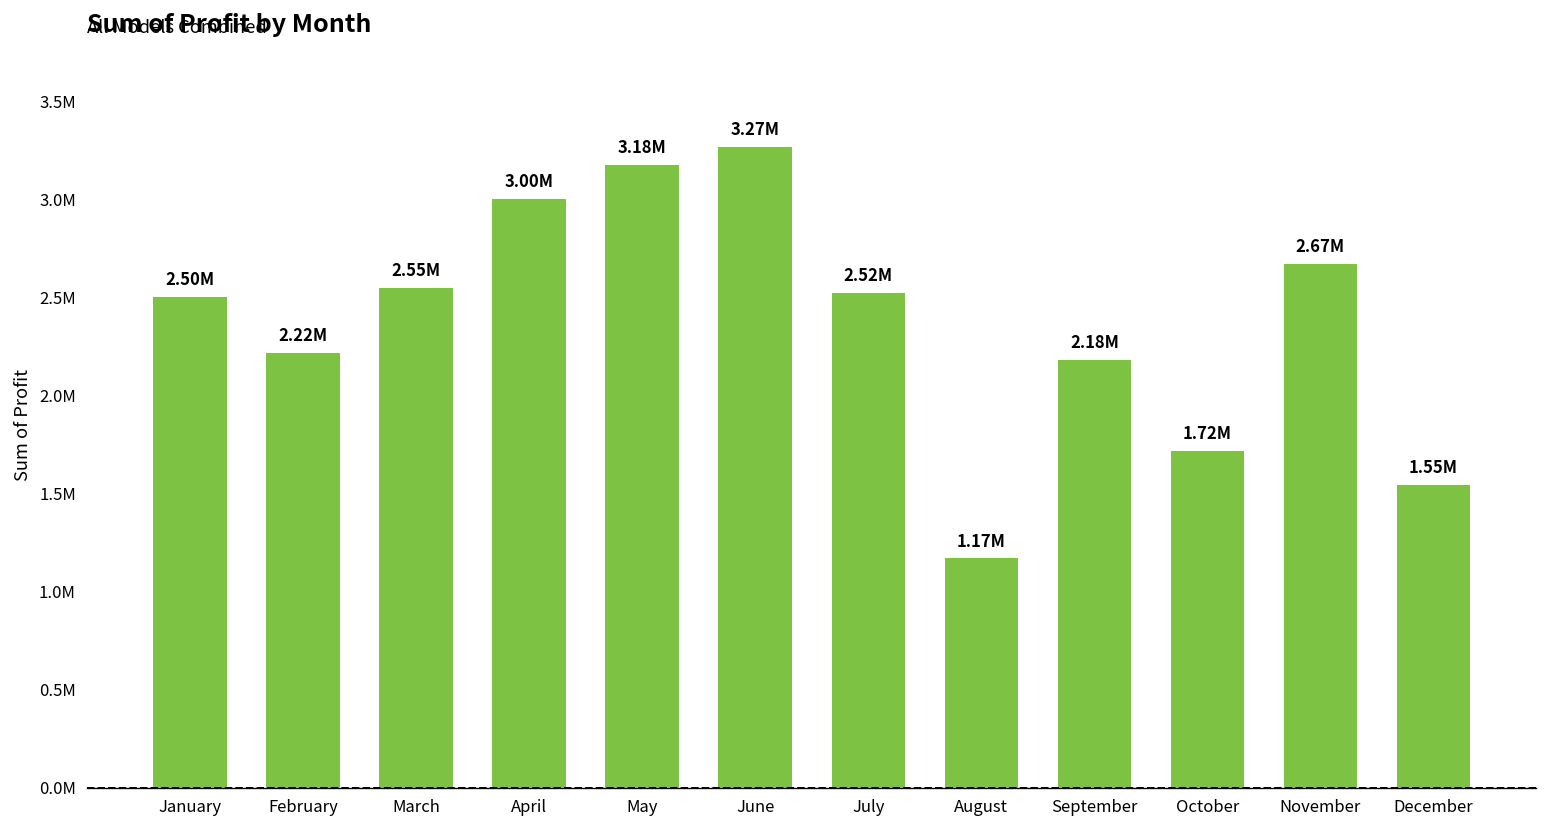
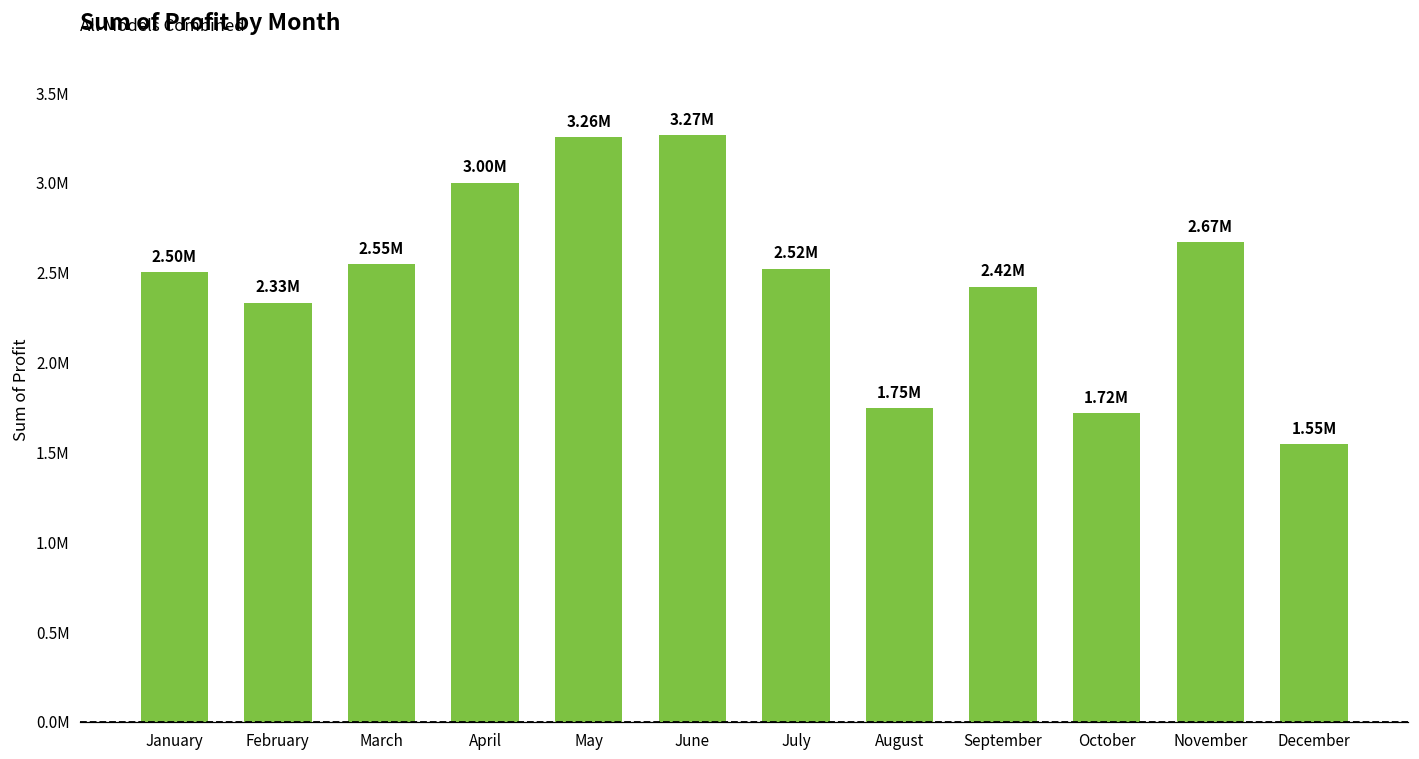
  {
    "January": "2.50M",
-   "February": "2.22M",
+   "February": "2.33M",
    "March": "2.55M",
    "April": "3.00M",
-   "May": "3.18M",
+   "May": "3.26M",
    "June": "3.27M",
    "July": "2.52M",
-   "August": "1.17M",
-   "September": "2.18M",
+   "August": "1.75M",
+   "September": "2.42M",
    "October": "1.72M",
    "November": "2.67M",
    "December": "1.55M"
  }
